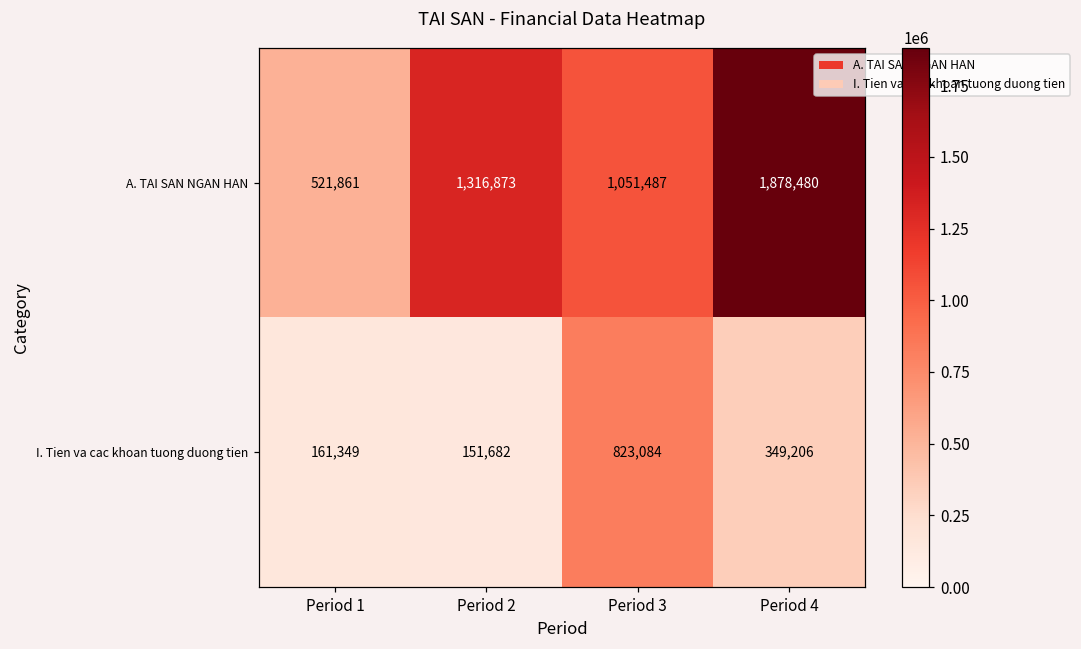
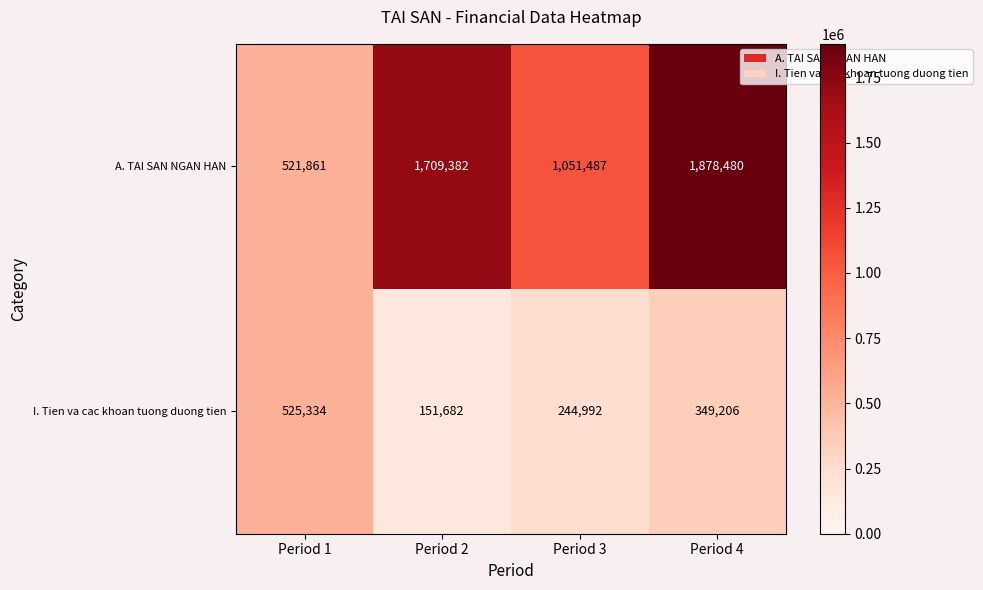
  {
    "A. TAI SAN NGAN HAN": {
      "Period 1": "521,861",
-     "Period 2": "1,316,873",
+     "Period 2": "1,709,382",
      "Period 3": "1,051,487",
      "Period 4": "1,878,480"
    },
    "I. Tien va cac khoan tuong duong tien": {
-     "Period 1": "161,349",
+     "Period 1": "525,334",
      "Period 2": "151,682",
-     "Period 3": "823,084",
+     "Period 3": "244,992",
      "Period 4": "349,206"
    }
  }
